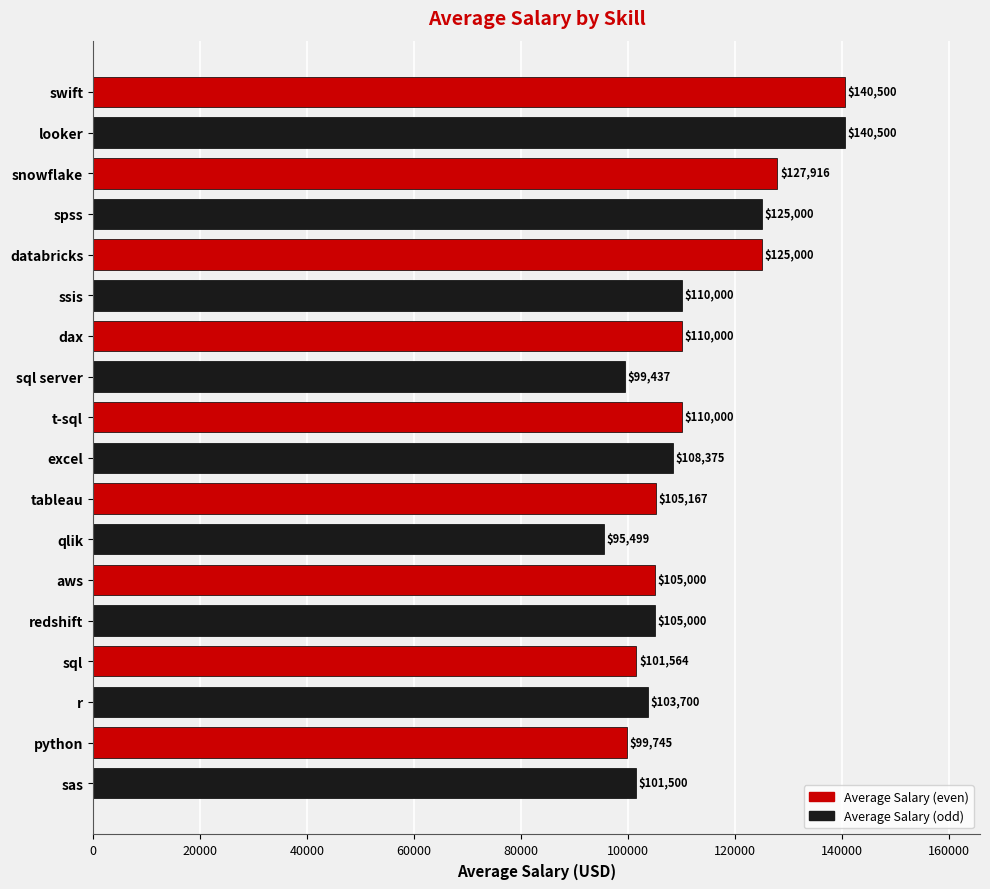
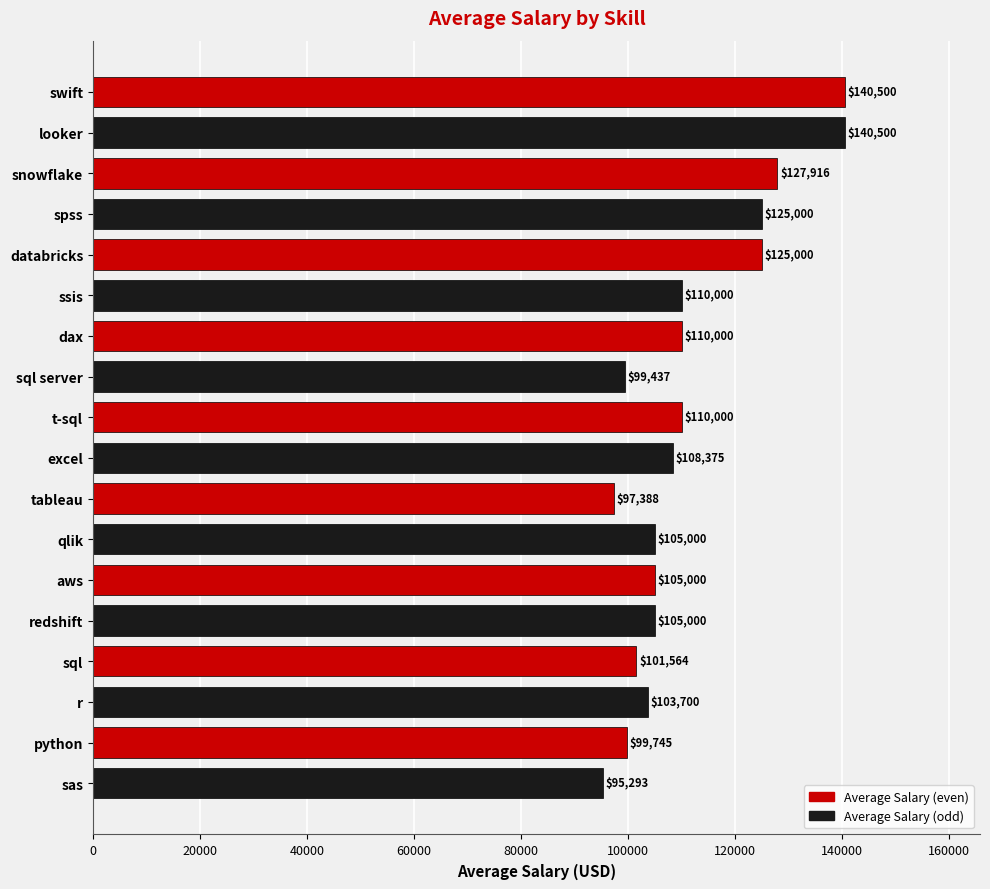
  {
    "swift": "$140,500",
    "looker": "$140,500",
    "snowflake": "$127,916",
    "spss": "$125,000",
    "databricks": "$125,000",
    "ssis": "$110,000",
    "dax": "$110,000",
    "sql server": "$99,437",
    "t-sql": "$110,000",
    "excel": "$108,375",
-   "tableau": "$105,167",
-   "qlik": "$95,499",
+   "tableau": "$97,388",
+   "qlik": "$105,000",
    "aws": "$105,000",
    "redshift": "$105,000",
    "sql": "$101,564",
    "r": "$103,700",
    "python": "$99,745",
-   "sas": "$101,500"
+   "sas": "$95,293"
  }
